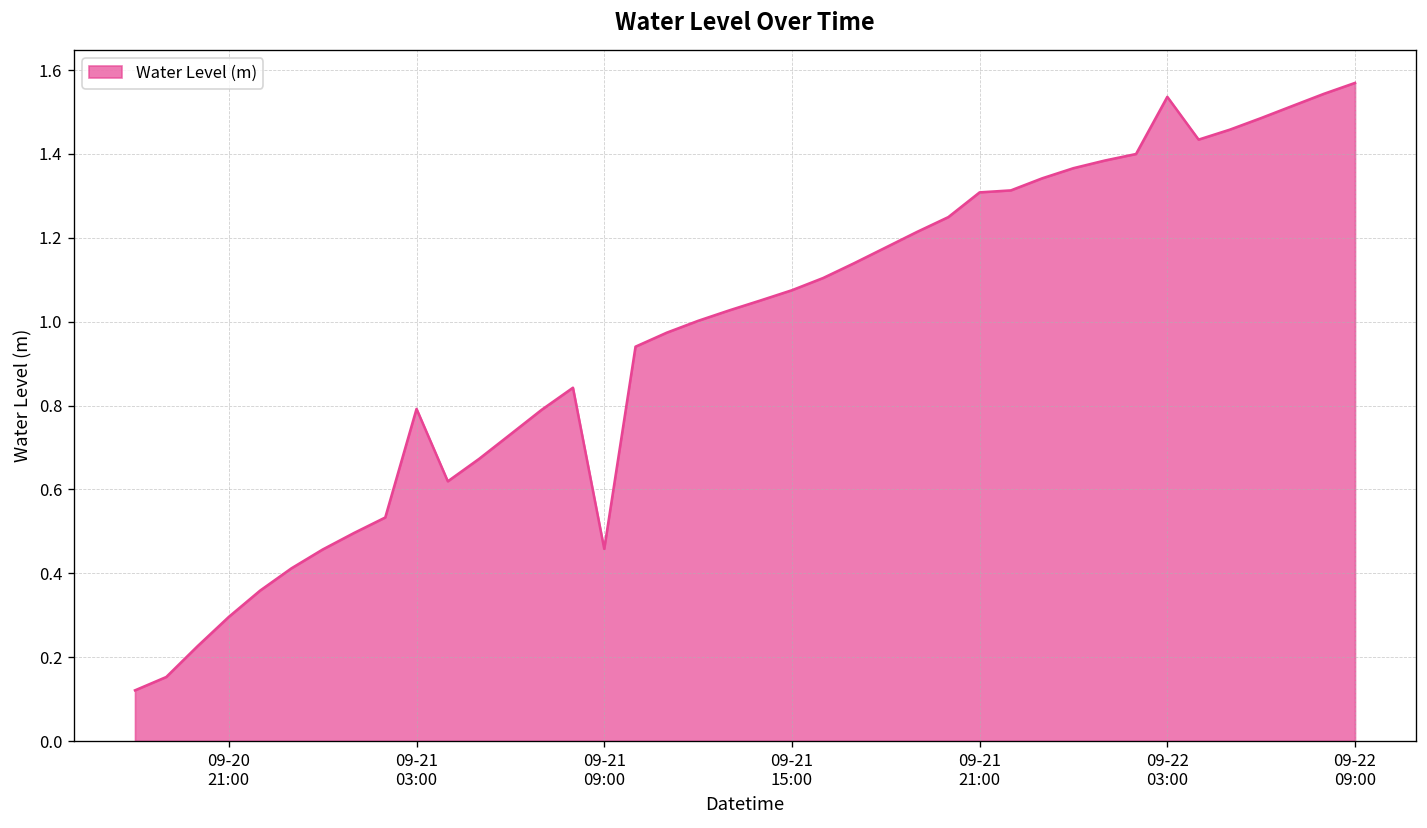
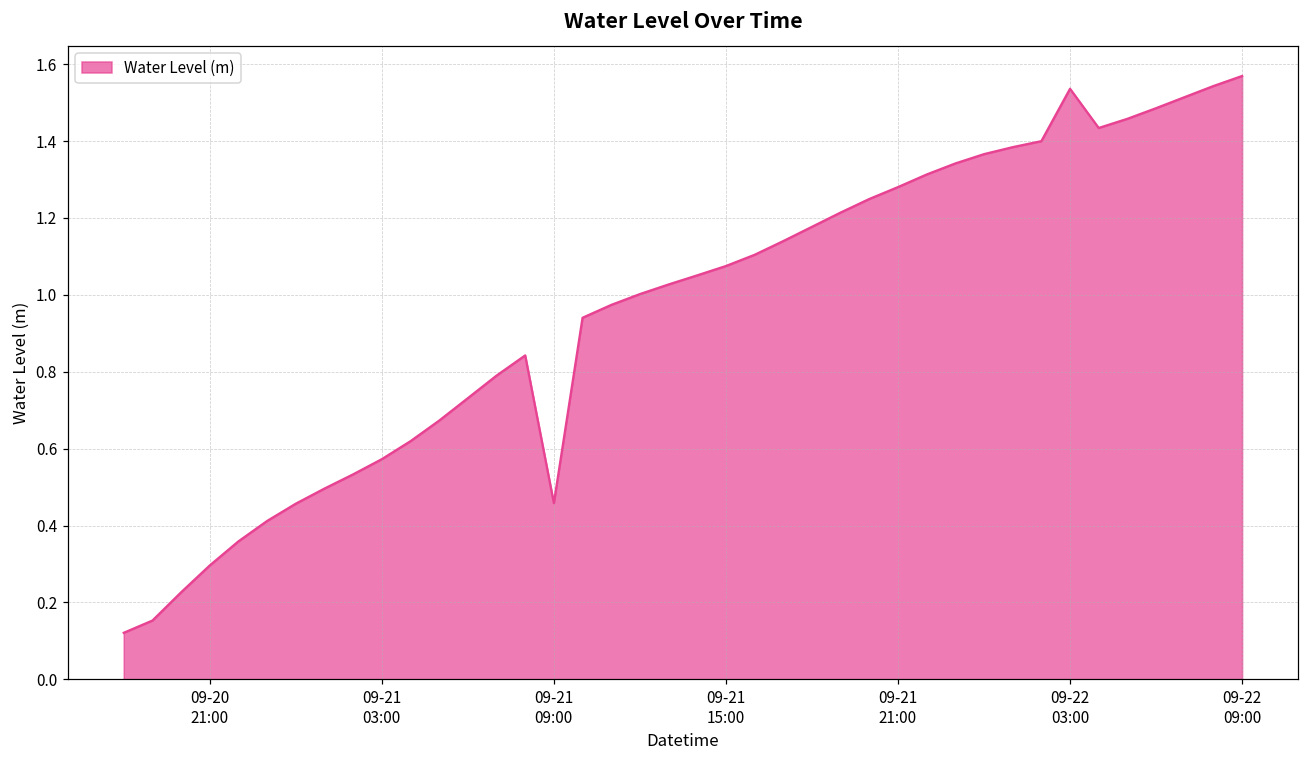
  {
    "09-20 21:00": 0.30,
-   "09-21 03:00": 0.79,
+   "09-21 03:00": 0.57,
    "09-21 09:00": 0.46,
    "09-21 15:00": 1.08,
-   "09-21 21:00": 1.31,
+   "09-21 21:00": 1.28,
    "09-22 03:00": 1.54,
    "09-22 09:00": 1.57
  }
